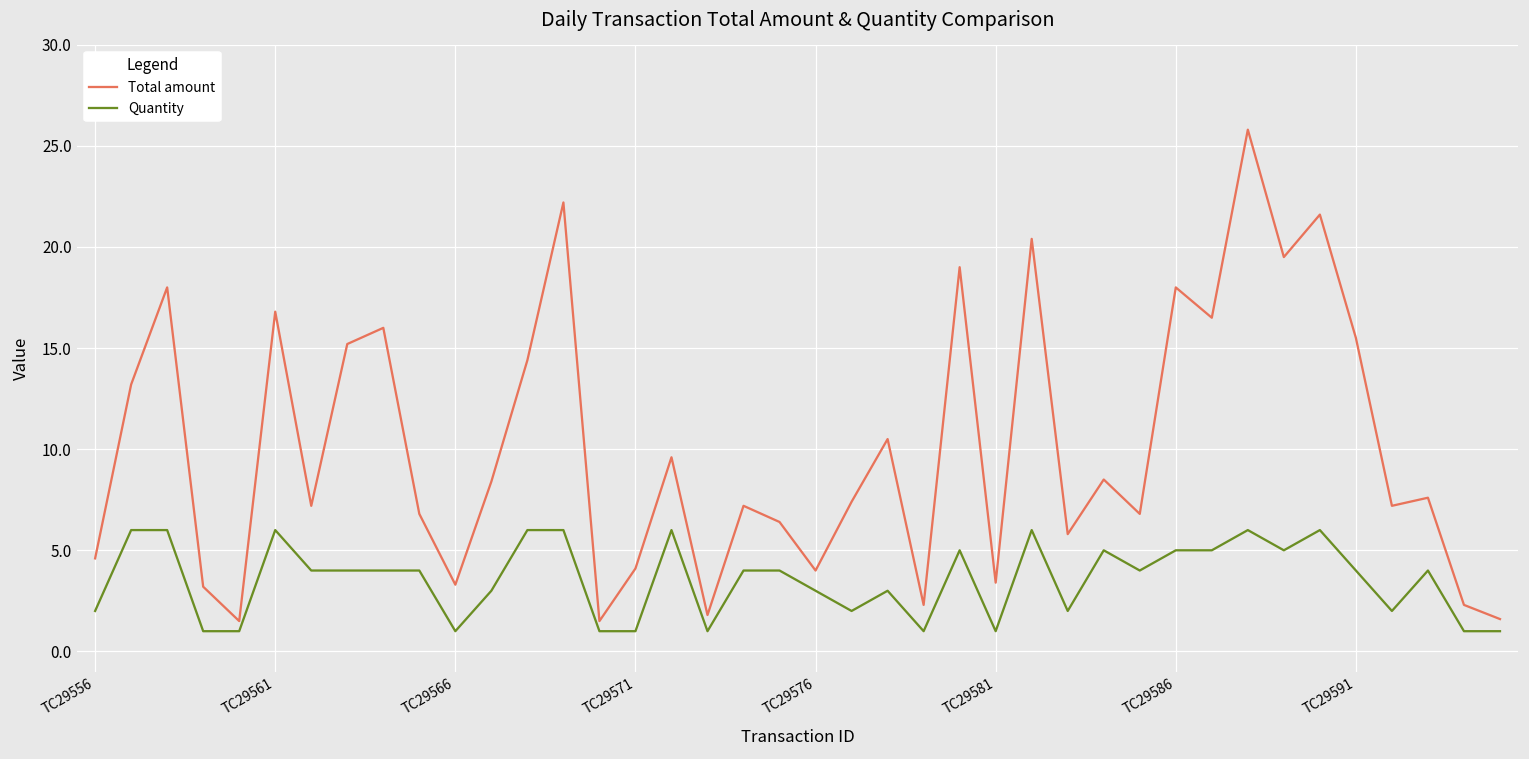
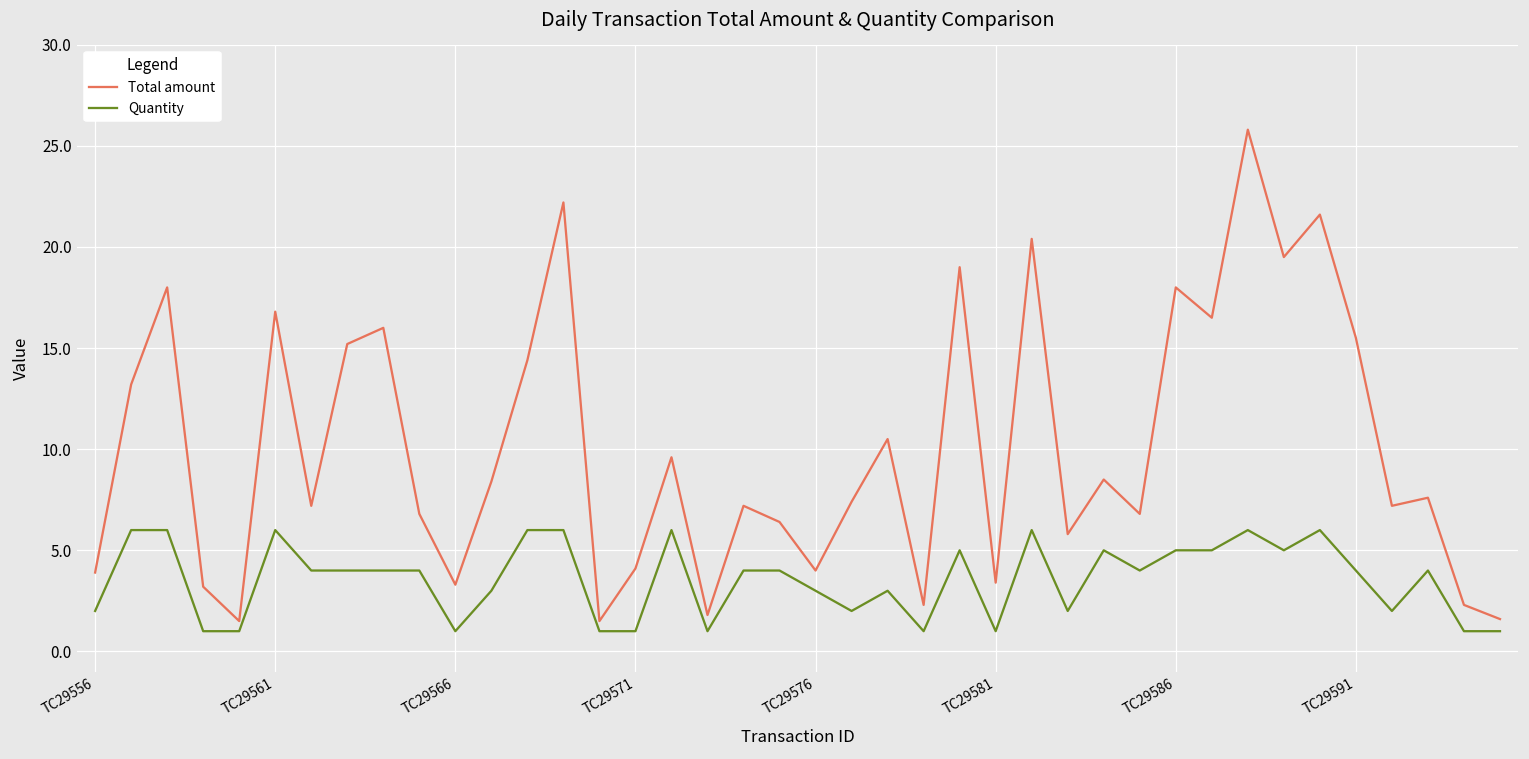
  {
    "Total amount": {
-     "TC29556": 4.6,
+     "TC29556": 3.9,
      "TC29561": 16.8,
      "TC29566": 3.3,
      "TC29571": 4.1,
      "TC29576": 4.0,
      "TC29581": 3.4,
      "TC29586": 18.0,
      "TC29591": 15.5
    },
    "Quantity": {
      "TC29556": 2.0,
      "TC29561": 6.0,
      "TC29566": 1.0,
      "TC29571": 1.0,
      "TC29576": 3.0,
      "TC29581": 1.0,
      "TC29586": 5.0,
      "TC29591": 4.0
    }
  }
